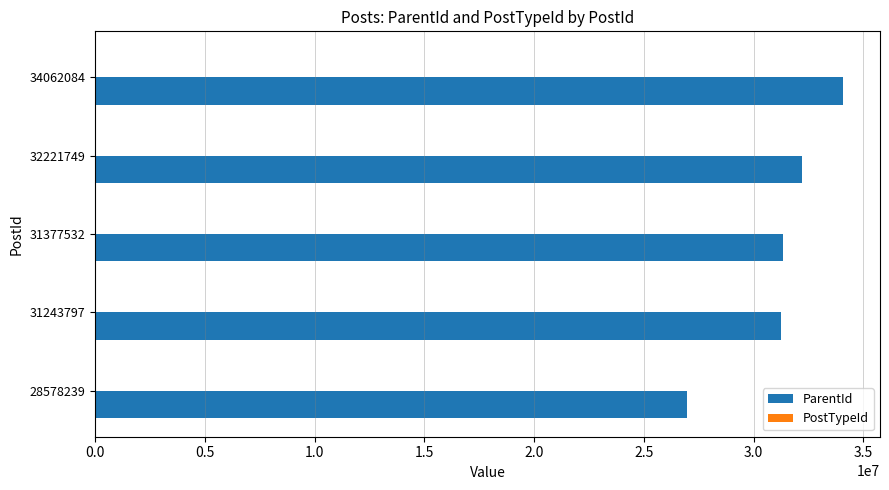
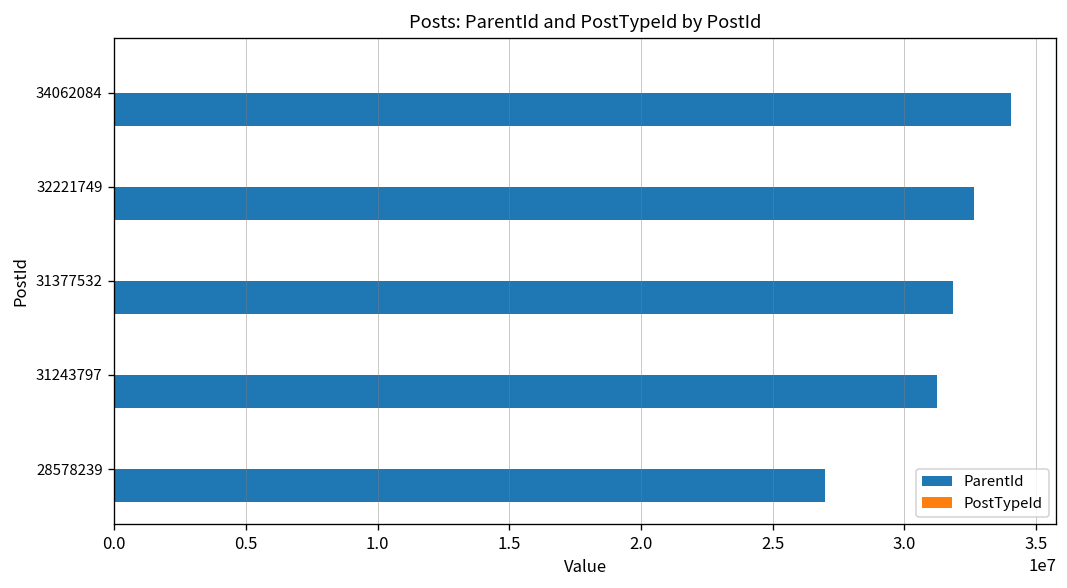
  {
    "ParentId": {
      "34062084": 34100000,
-     "32221749": 32200000,
-     "31377532": 31400000,
+     "32221749": 32700000,
+     "31377532": 31900000,
      "31243797": 31200000,
      "28578239": 27000000
    }
  }
